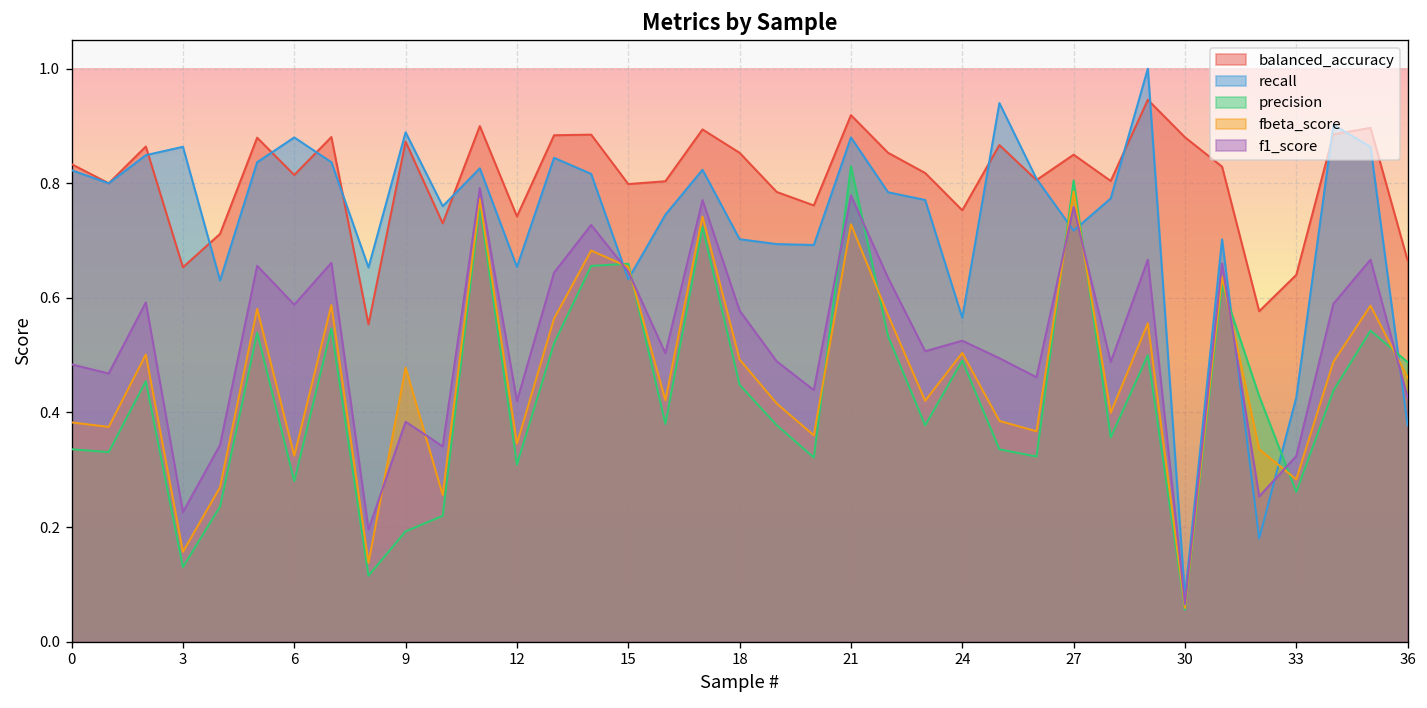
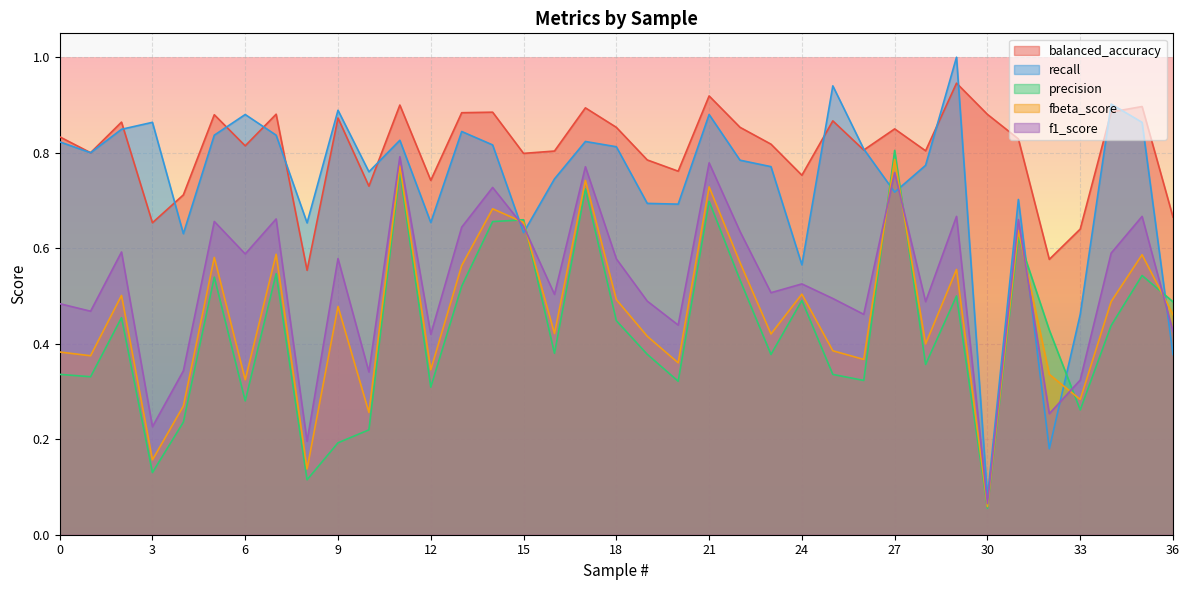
  {
    "balanced_accuracy": {
      "0": 0.83,
      "3": 0.65,
      "6": 0.81,
      "9": 0.87,
      "12": 0.74,
      "15": 0.80,
      "18": 0.85,
      "21": 0.92,
      "24": 0.75,
      "27": 0.85,
      "30": 0.88,
      "33": 0.64,
      "36": 0.67
    },
    "recall": {
      "0": 0.82,
      "3": 0.86,
      "6": 0.88,
      "9": 0.89,
      "12": 0.65,
      "15": 0.63,
-     "18": 0.70,
+     "18": 0.81,
      "21": 0.88,
      "24": 0.57,
      "27": 0.72,
      "30": 0.08,
-     "33": 0.43,
+     "33": 0.46,
      "36": 0.38
    },
    "precision": {
      "0": 0.34,
      "3": 0.13,
      "6": 0.28,
      "9": 0.19,
      "12": 0.31,
      "15": 0.66,
      "18": 0.45,
-     "21": 0.83,
+     "21": 0.70,
      "24": 0.49,
      "27": 0.80,
      "33": 0.26,
      "36": 0.49
    },
    "fbeta_score": {
      "0": 0.38,
      "3": 0.16,
      "6": 0.32,
      "9": 0.48,
      "12": 0.35,
      "15": 0.65,
      "18": 0.49,
      "21": 0.73,
      "24": 0.50,
      "27": 0.79,
      "33": 0.28,
      "36": 0.46
    },
    "f1_score": {
      "0": 0.48,
      "3": 0.23,
      "6": 0.59,
-     "9": 0.38,
+     "9": 0.58,
      "12": 0.42,
      "15": 0.65,
      "18": 0.58,
      "21": 0.78,
      "24": 0.53,
      "27": 0.76,
      "30": 0.07,
      "33": 0.32,
      "36": 0.43
    }
  }
